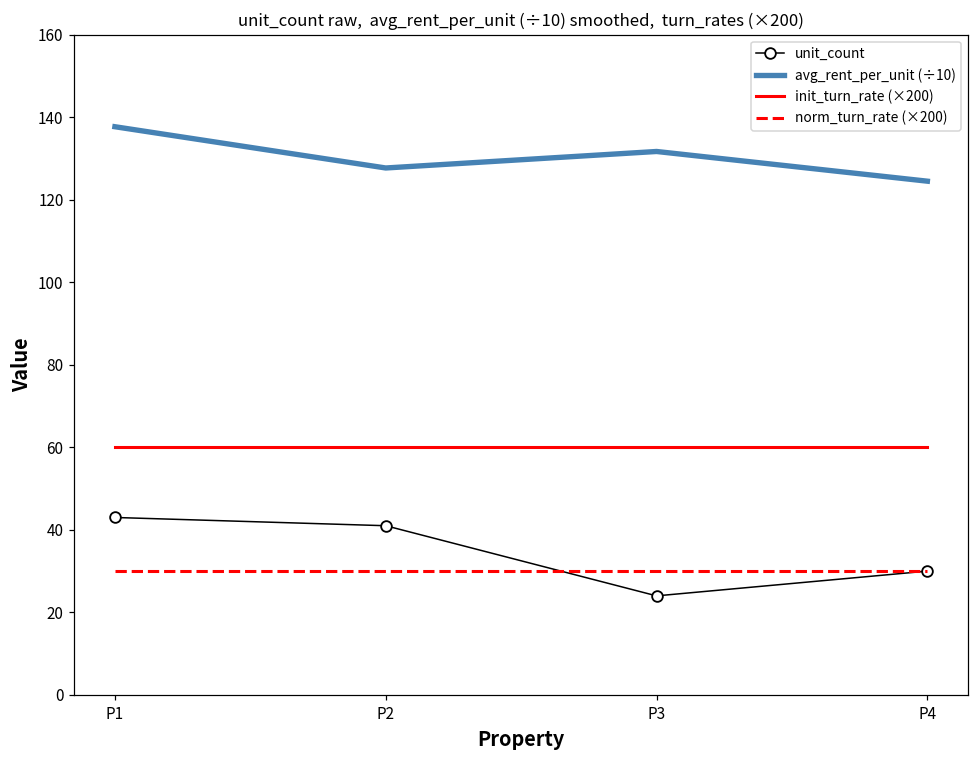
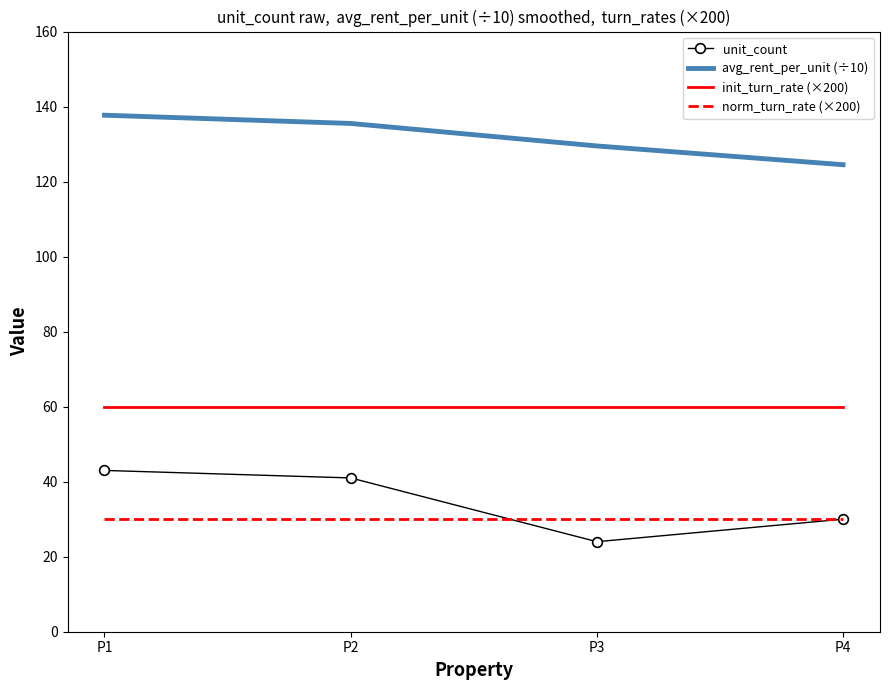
  {
    "unit_count": {
      "P1": 43,
      "P2": 41,
      "P3": 24
    },
    "avg_rent_per_unit (÷10)": {
      "P1": 138,
-     "P2": 128,
-     "P3": 132,
+     "P2": 136,
+     "P3": 130,
      "P4": 125
    }
  }
